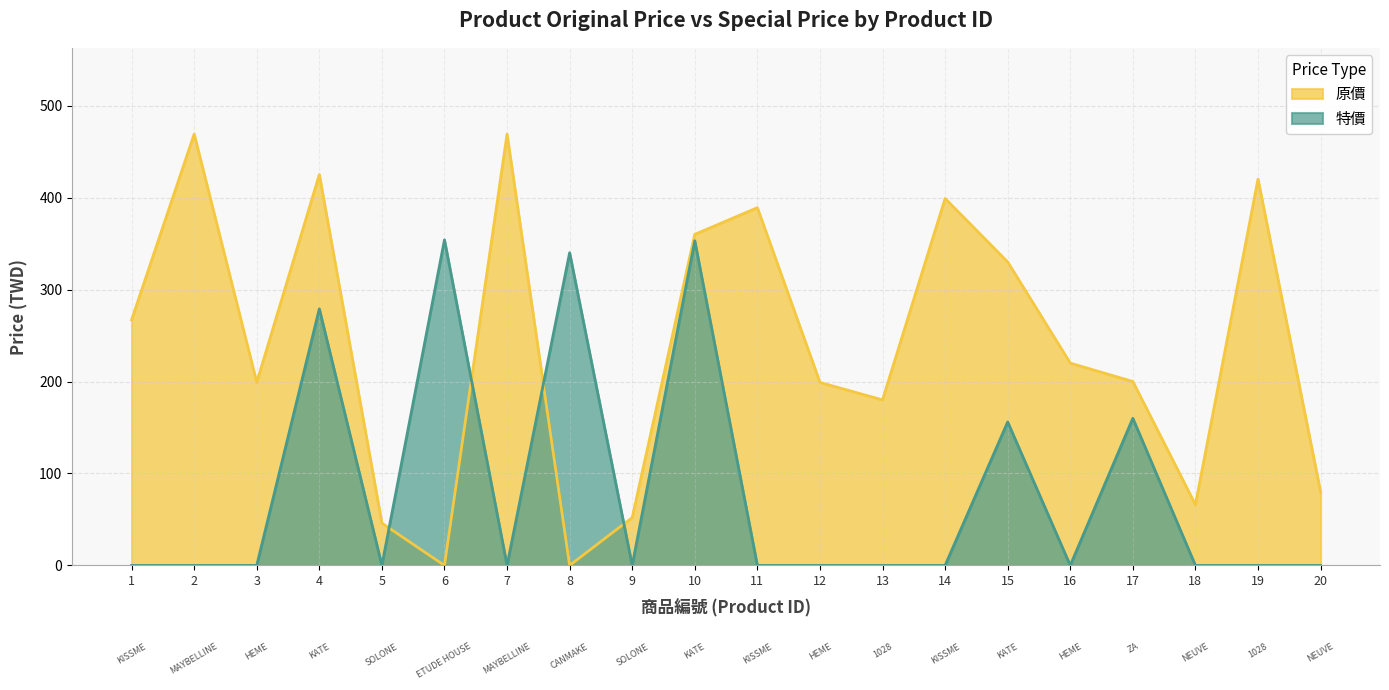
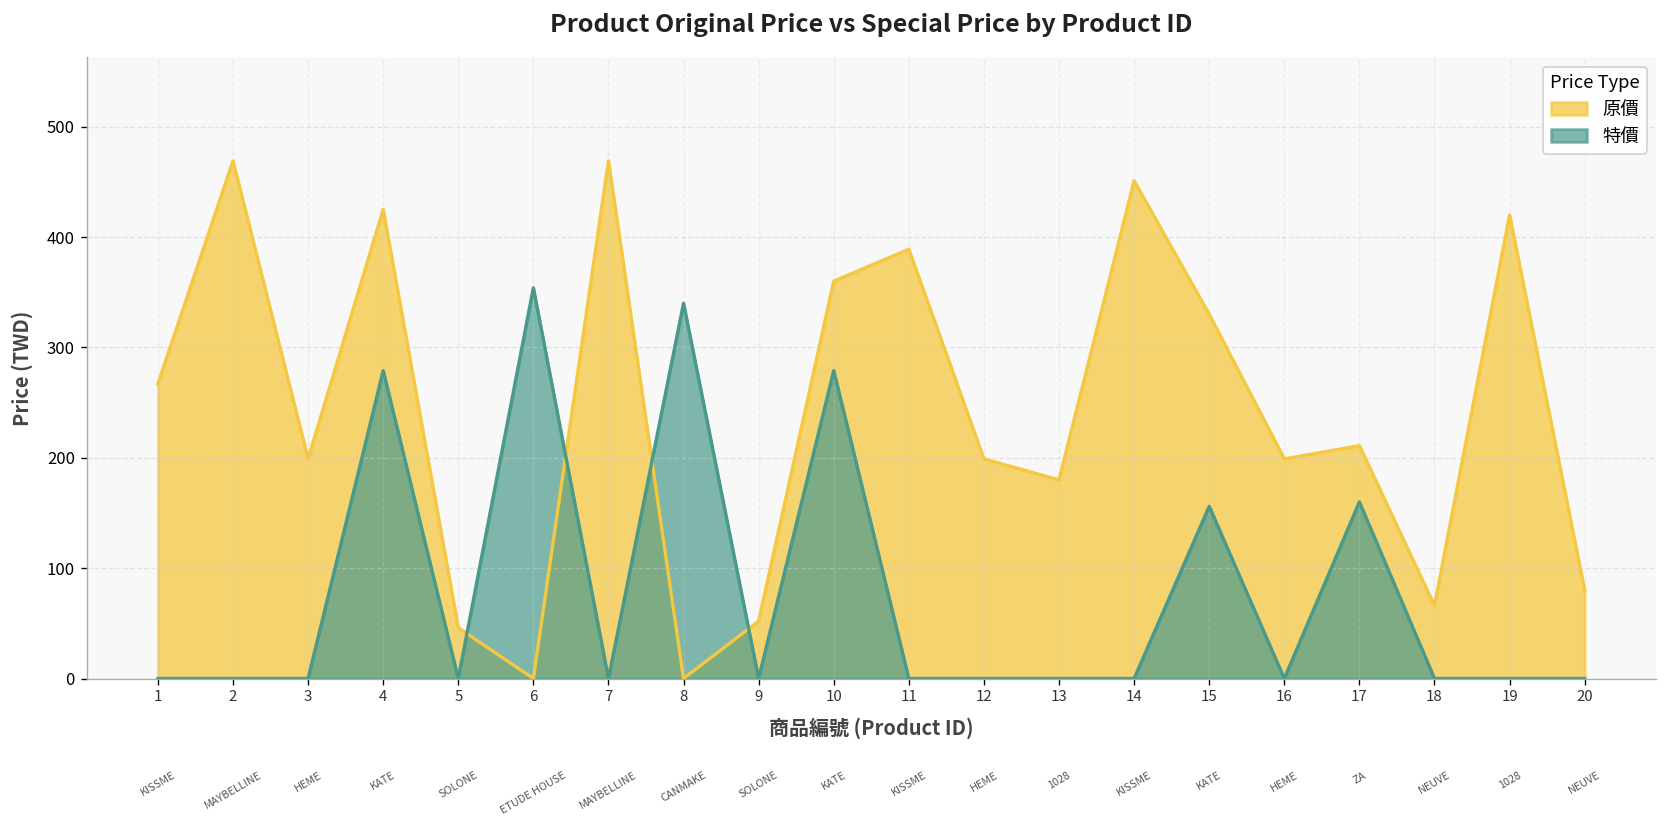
  {
    "原價": {
      "1": 270,
      "2": 470,
      "3": 200,
      "4": 430,
      "5": 50,
      "6": 0,
      "7": 470,
      "8": 0,
      "9": 50,
      "10": 360,
      "11": 390,
      "12": 200,
      "13": 180,
-     "14": 400,
+     "14": 450,
      "15": 330,
-     "16": 220,
-     "17": 200,
+     "16": 200,
+     "17": 210,
      "18": 70,
      "19": 420,
      "20": 80
    },
    "特價": {
      "1": 0,
      "2": 0,
      "3": 0,
      "4": 280,
      "5": 0,
      "6": 350,
      "7": 0,
      "8": 340,
      "9": 0,
-     "10": 350,
+     "10": 280,
      "11": 0,
      "12": 0,
      "13": 0,
      "14": 0,
      "15": 160,
      "16": 0,
      "17": 160,
      "18": 0,
      "19": 0,
      "20": 0
    }
  }
